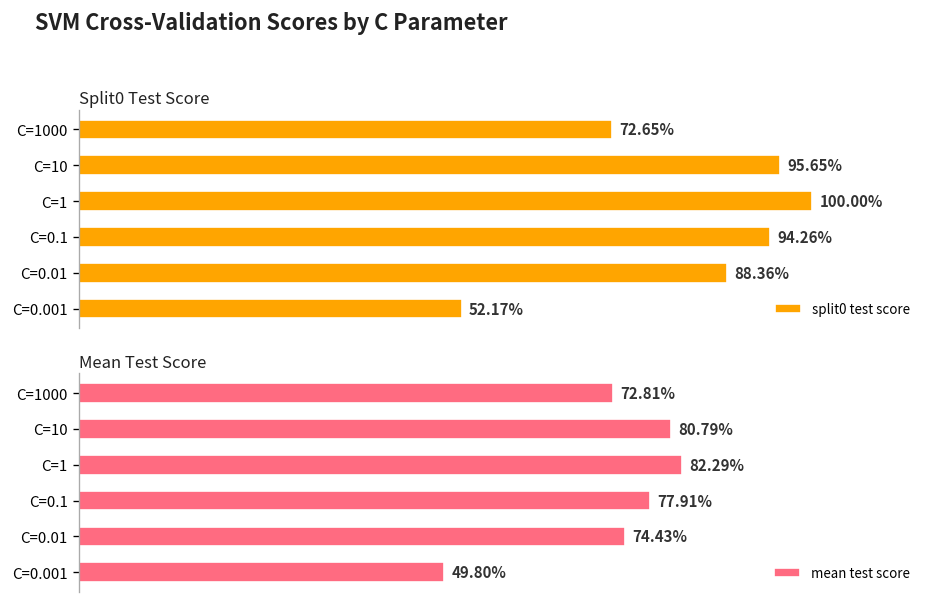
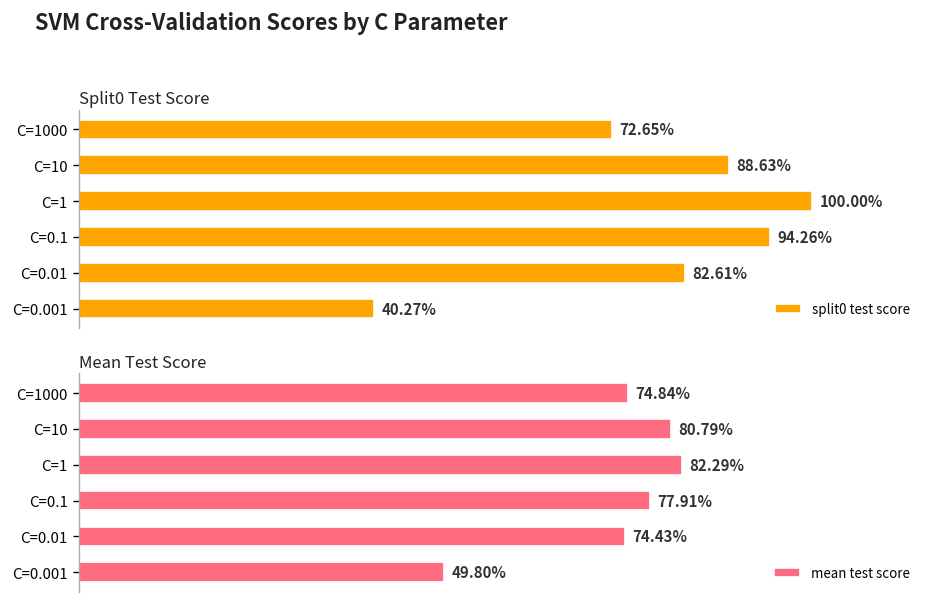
  {
    "Split0 Test Score": {
      "C=1000": "72.65%",
-     "C=10": "95.65%",
+     "C=10": "88.63%",
      "C=1": "100.00%",
      "C=0.1": "94.26%",
-     "C=0.01": "88.36%",
-     "C=0.001": "52.17%"
+     "C=0.01": "82.61%",
+     "C=0.001": "40.27%"
    },
    "Mean Test Score": {
-     "C=1000": "72.81%",
+     "C=1000": "74.84%",
      "C=10": "80.79%",
      "C=1": "82.29%",
      "C=0.1": "77.91%",
      "C=0.01": "74.43%",
      "C=0.001": "49.80%"
    }
  }
